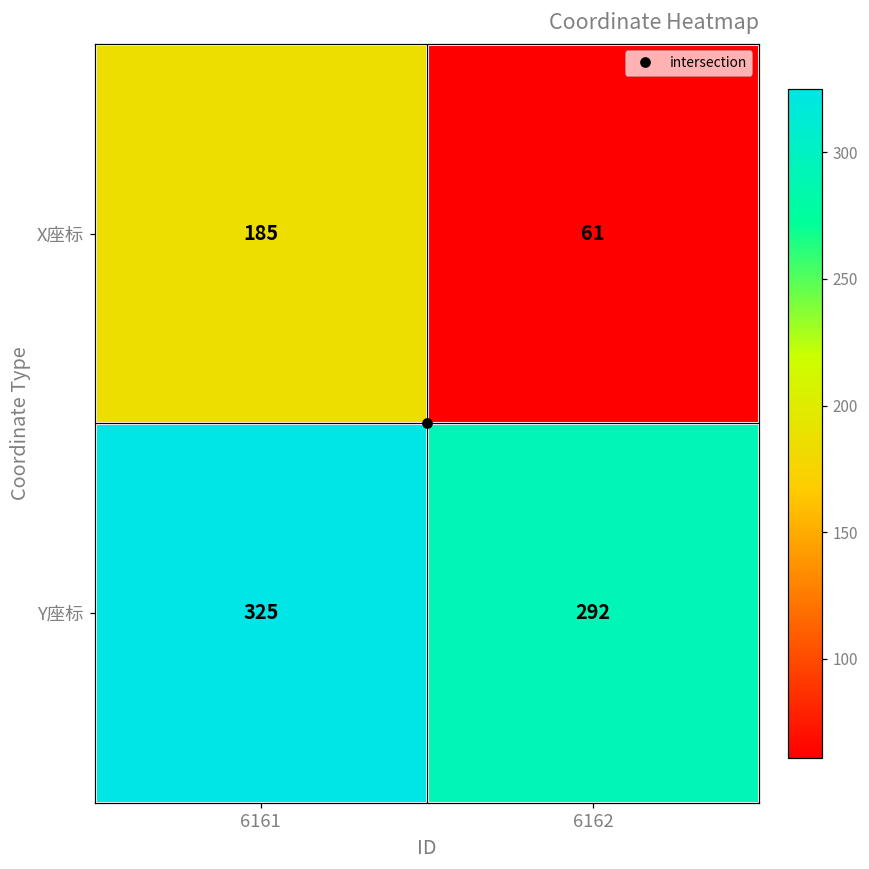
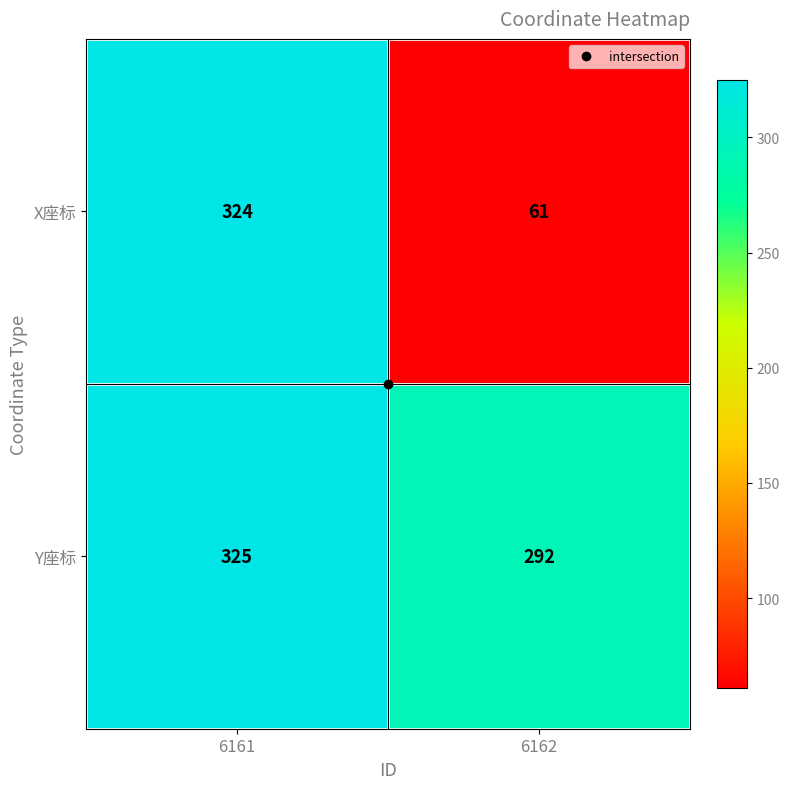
  {
    "X座标": {
-     "6161": 185,
+     "6161": 324,
      "6162": 61
    },
    "Y座标": {
      "6161": 325,
      "6162": 292
    }
  }
